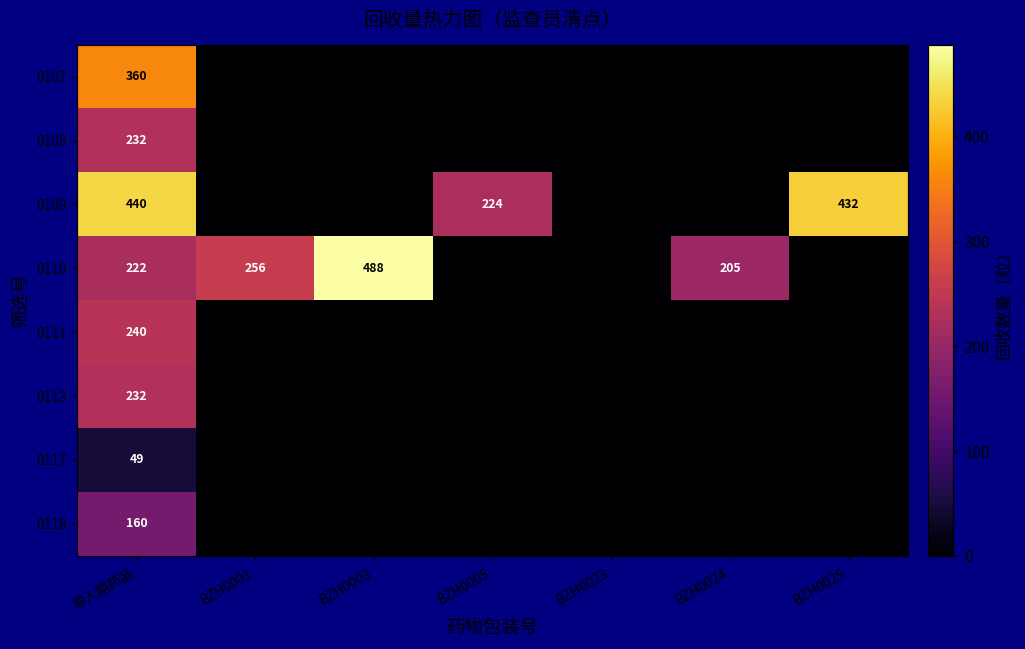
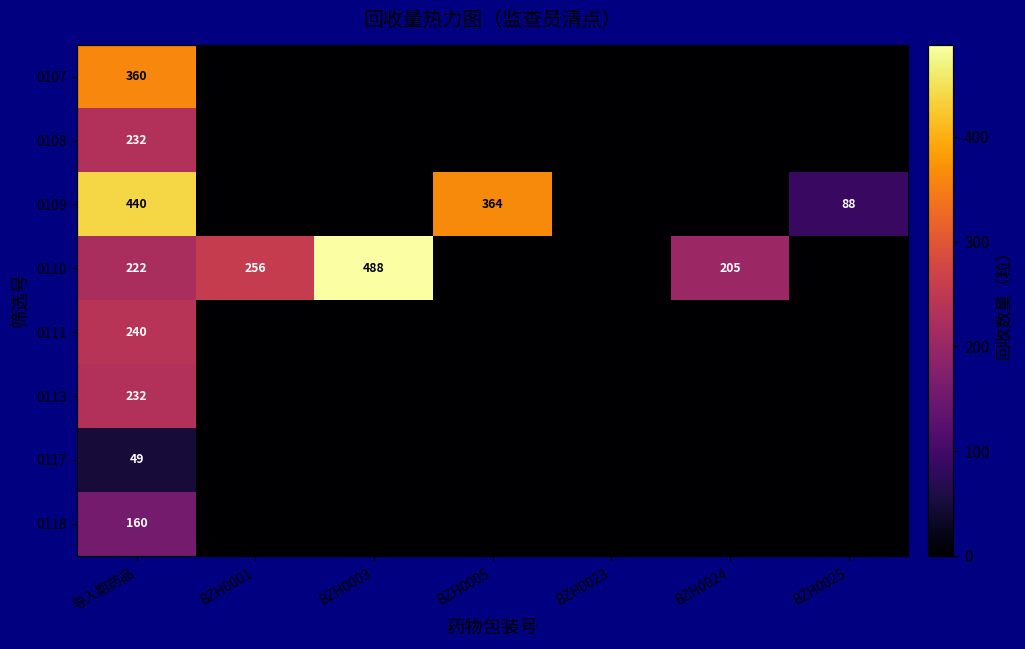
  {
    "0107": {
      "导入期药品": 360
    },
    "0108": {
      "导入期药品": 232
    },
    "0109": {
      "导入期药品": 440,
-     "BZH0005": 224,
-     "BZH0025": 432
+     "BZH0005": 364,
+     "BZH0025": 88
    },
    "0110": {
      "导入期药品": 222,
      "BZH0001": 256,
      "BZH0003": 488,
      "BZH0024": 205
    },
    "0111": {
      "导入期药品": 240
    },
    "0113": {
      "导入期药品": 232
    },
    "0117": {
      "导入期药品": 49
    },
    "0118": {
      "导入期药品": 160
    }
  }
